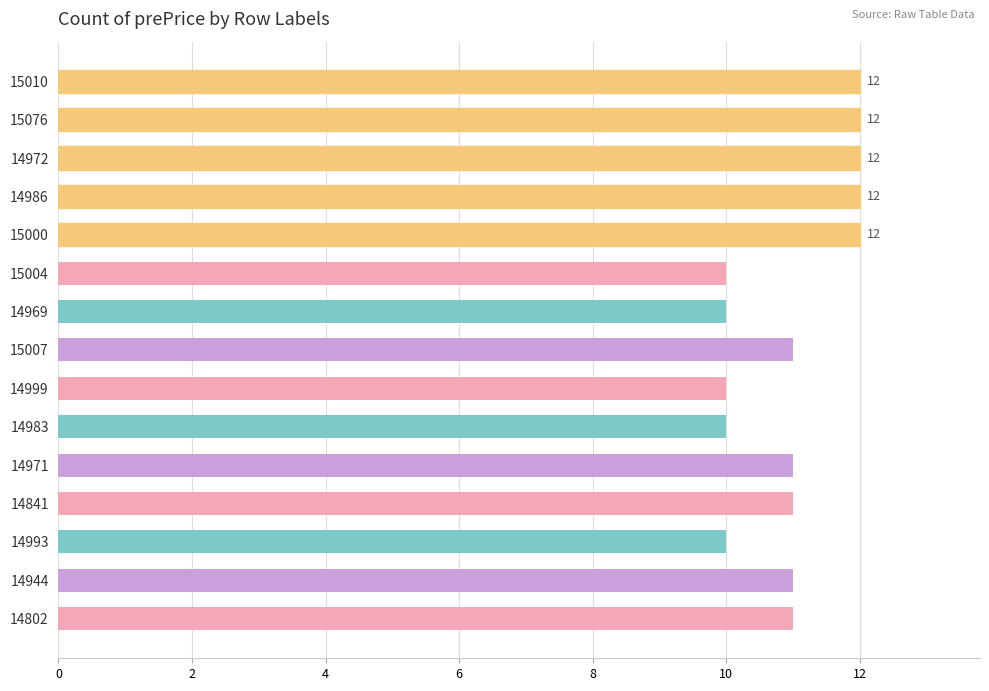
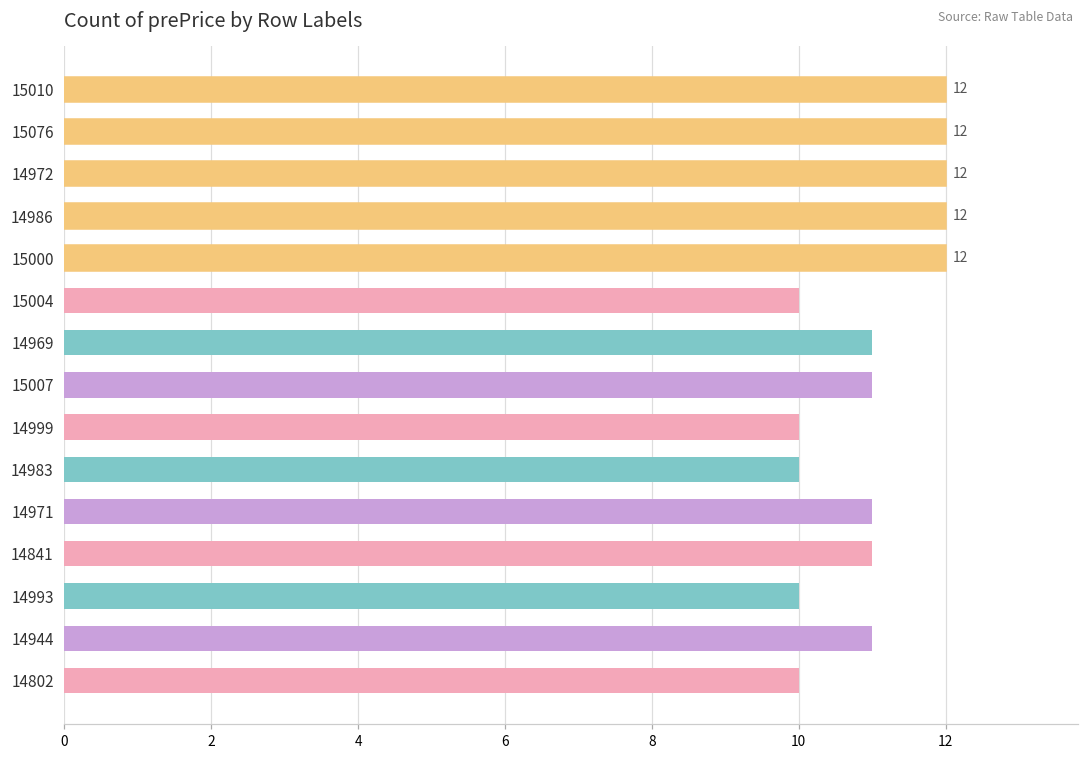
  {
    "15004": 10,
-   "14969": 10,
+   "14969": 11,
    "15007": 11,
    "14999": 10,
    "14983": 10,
    "14971": 11,
    "14841": 11,
    "14993": 10,
    "14944": 11,
-   "14802": 11
+   "14802": 10
  }
